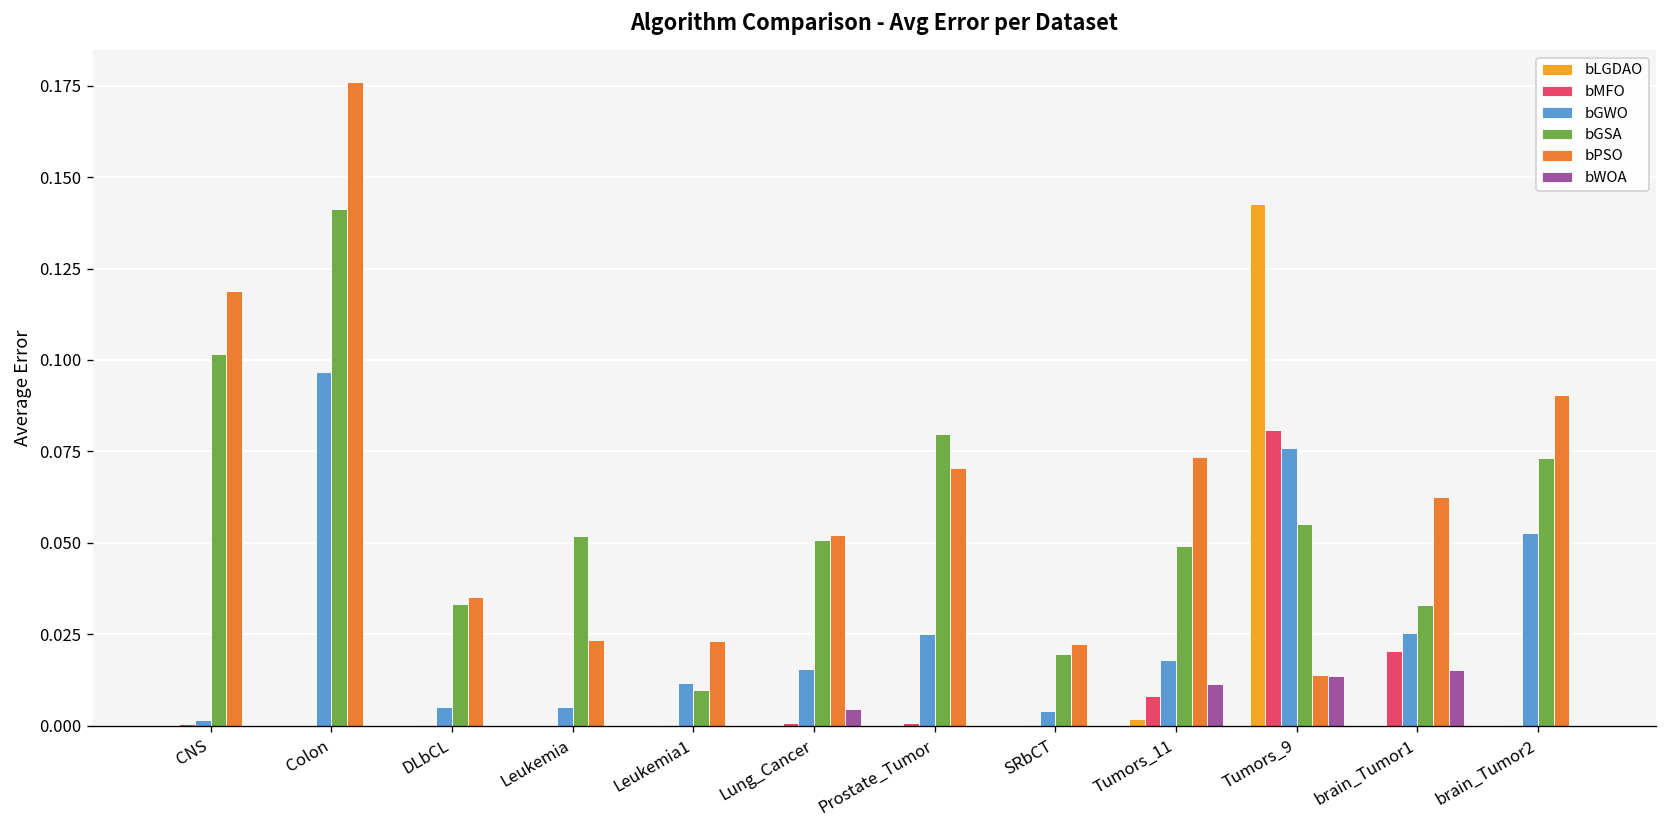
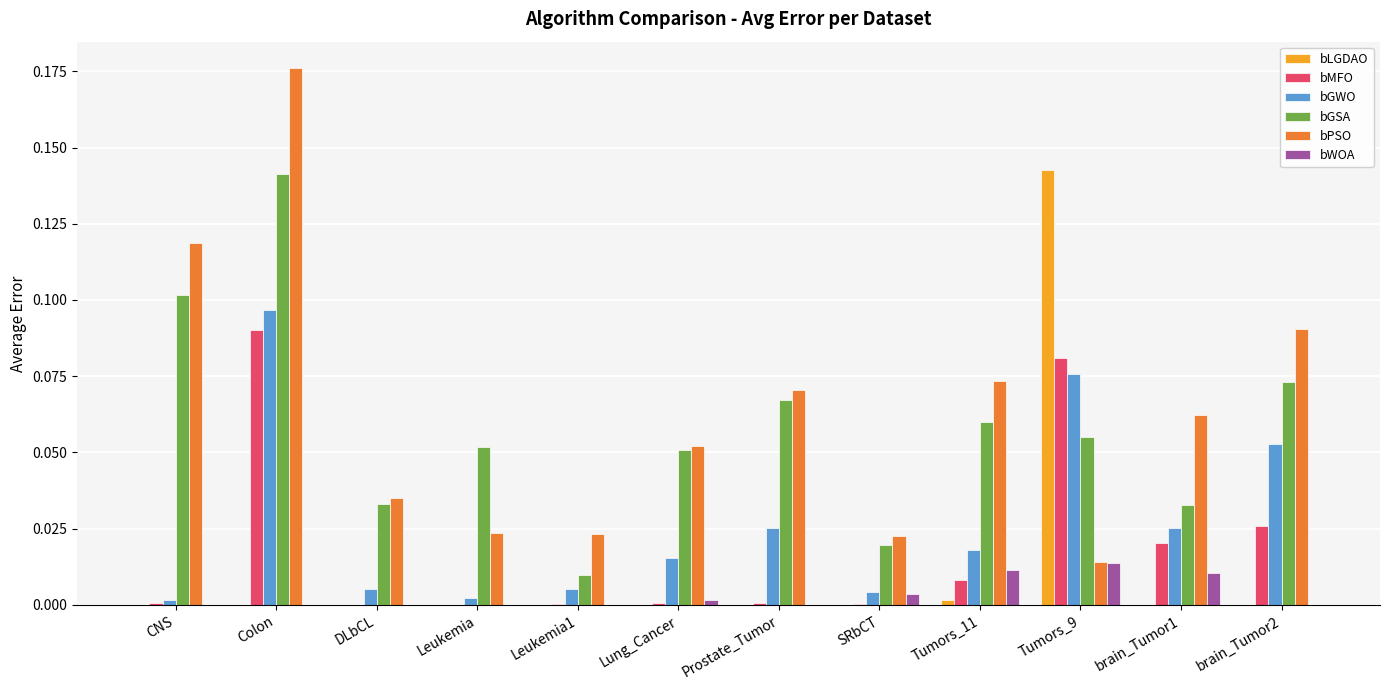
  {
    "bMFO": {
-     "Colon": 0.000,
+     "Colon": 0.090,
      "Tumors_11": 0.008,
      "Tumors_9": 0.081,
      "brain_Tumor1": 0.020,
-     "brain_Tumor2": 0.000
+     "brain_Tumor2": 0.026
    },
    "bGWO": {
      "CNS": 0.002,
      "Colon": 0.097,
      "DLbCL": 0.005,
-     "Leukemia": 0.005,
-     "Leukemia1": 0.012,
+     "Leukemia": 0.002,
+     "Leukemia1": 0.005,
      "Lung_Cancer": 0.016,
      "Prostate_Tumor": 0.025,
      "SRbCT": 0.004,
      "Tumors_11": 0.018,
      "Tumors_9": 0.076,
      "brain_Tumor1": 0.025,
      "brain_Tumor2": 0.053
    },
    "bGSA": {
      "CNS": 0.102,
      "Colon": 0.141,
      "DLbCL": 0.033,
      "Leukemia": 0.052,
      "Leukemia1": 0.010,
      "Lung_Cancer": 0.051,
-     "Prostate_Tumor": 0.080,
+     "Prostate_Tumor": 0.067,
      "SRbCT": 0.020,
-     "Tumors_11": 0.049,
+     "Tumors_11": 0.060,
      "Tumors_9": 0.055,
      "brain_Tumor1": 0.033,
      "brain_Tumor2": 0.073
    },
    "bWOA": {
-     "Lung_Cancer": 0.005,
-     "SRbCT": 0.000,
+     "Lung_Cancer": 0.002,
+     "SRbCT": 0.004,
      "Tumors_11": 0.012,
      "Tumors_9": 0.014,
-     "brain_Tumor1": 0.015
+     "brain_Tumor1": 0.011
    }
  }
